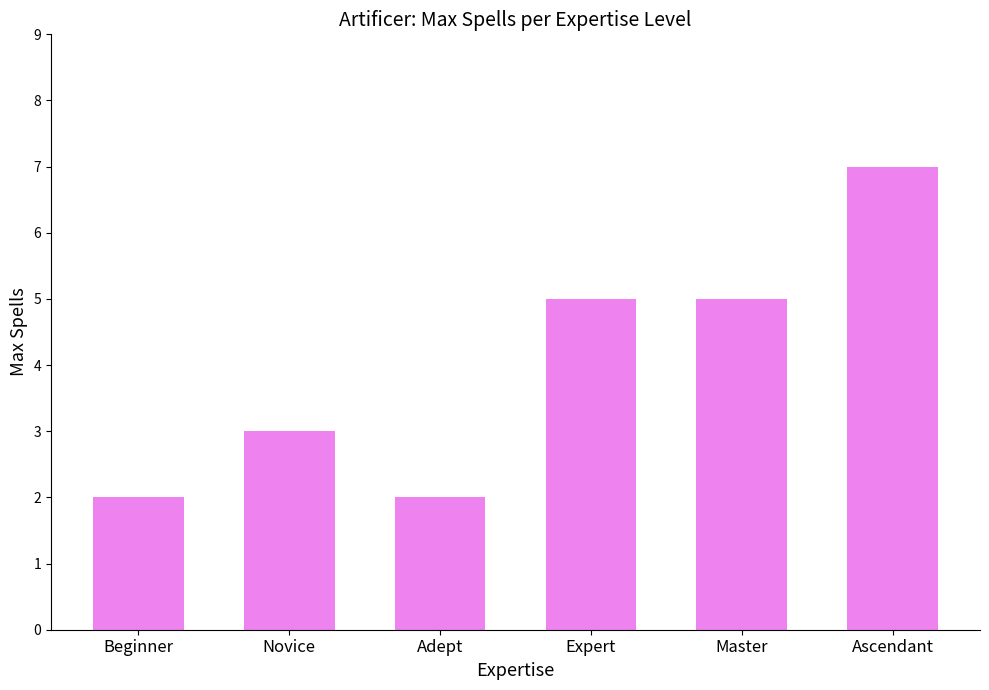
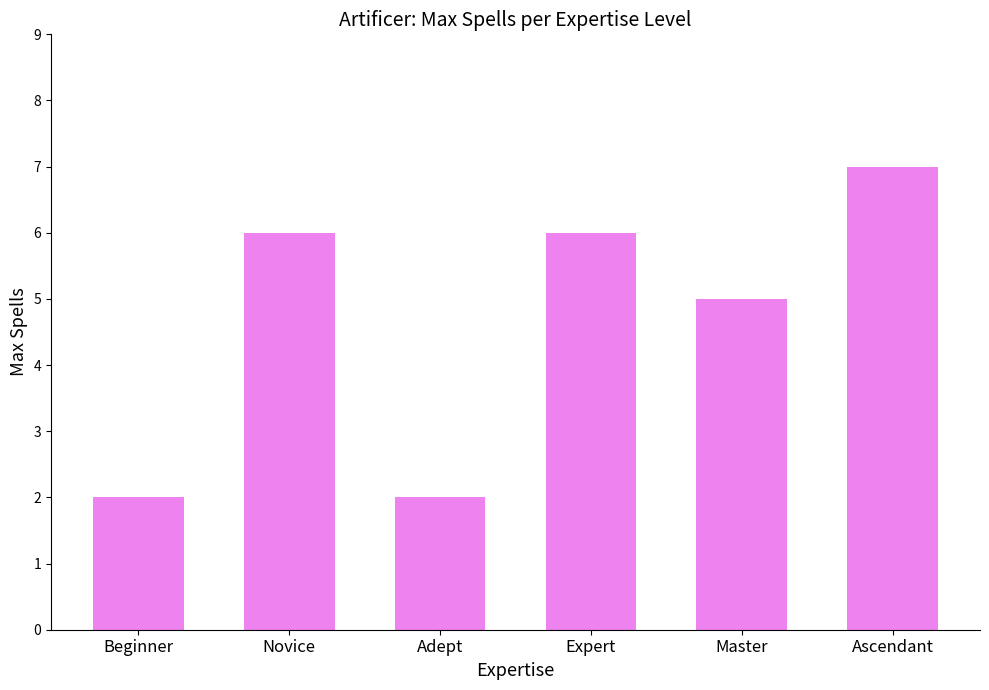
  {
    "Beginner": 2,
-   "Novice": 3,
+   "Novice": 6,
    "Adept": 2,
-   "Expert": 5,
+   "Expert": 6,
    "Master": 5,
    "Ascendant": 7
  }
